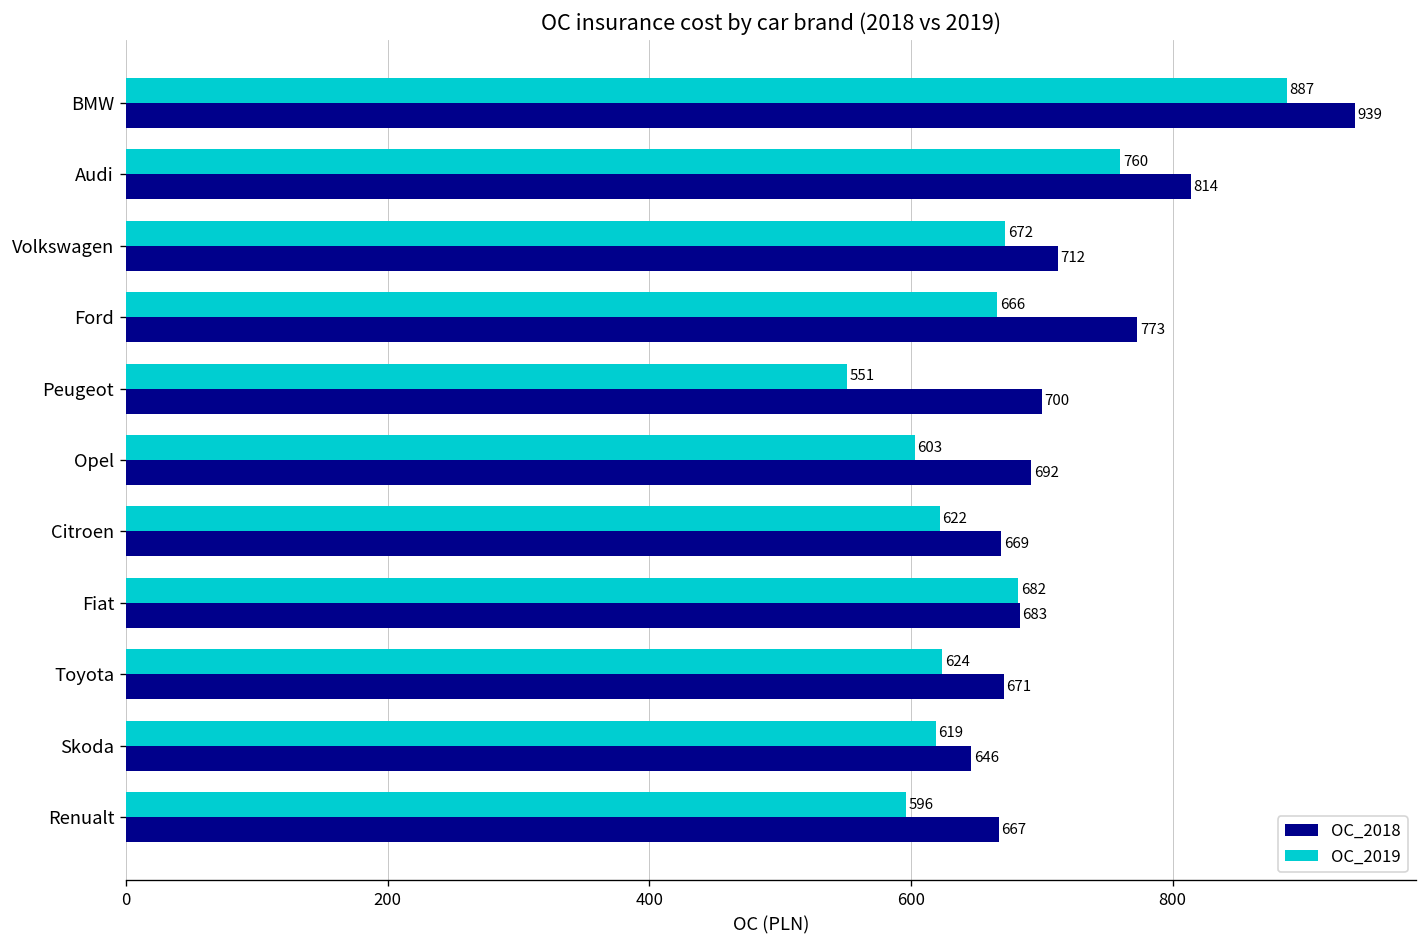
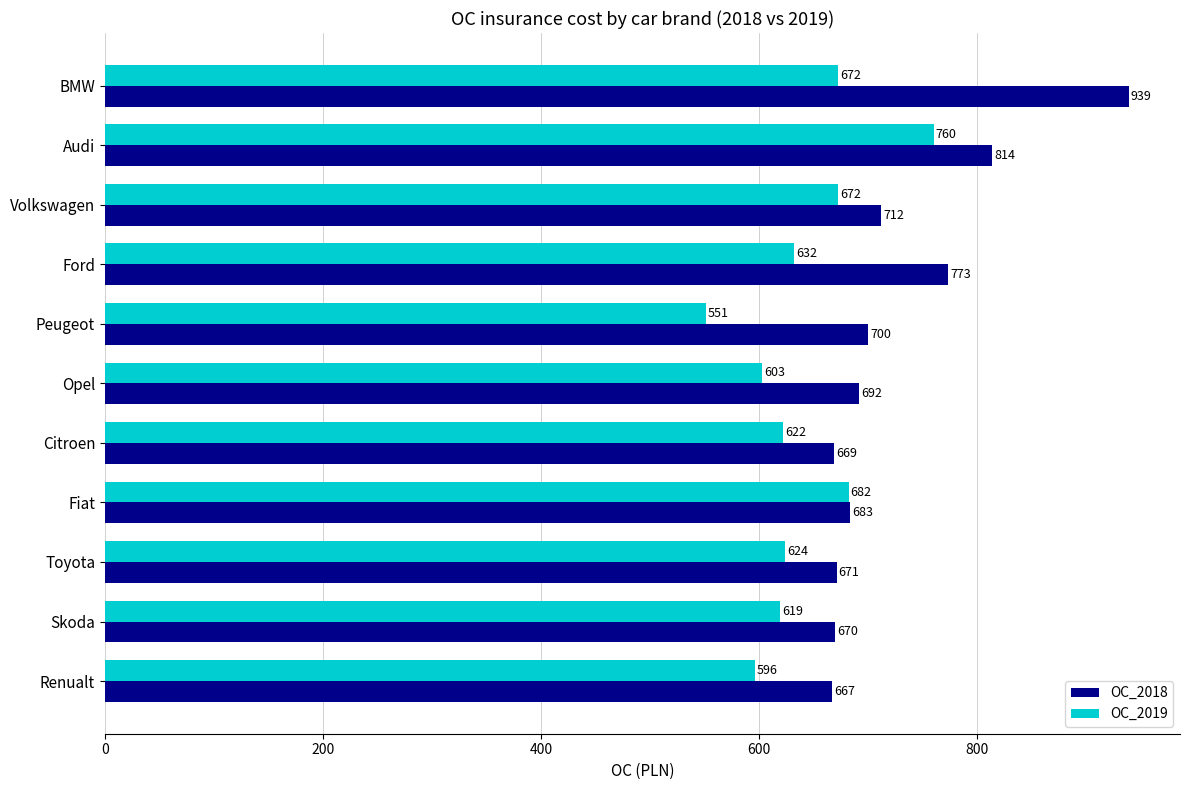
  {
    "OC_2018": {
      "BMW": 939,
      "Audi": 814,
      "Volkswagen": 712,
      "Ford": 773,
      "Peugeot": 700,
      "Opel": 692,
      "Citroen": 669,
      "Fiat": 683,
      "Toyota": 671,
-     "Skoda": 646,
+     "Skoda": 670,
      "Renualt": 667
    },
    "OC_2019": {
-     "BMW": 887,
+     "BMW": 672,
      "Audi": 760,
      "Volkswagen": 672,
-     "Ford": 666,
+     "Ford": 632,
      "Peugeot": 551,
      "Opel": 603,
      "Citroen": 622,
      "Fiat": 682,
      "Toyota": 624,
      "Skoda": 619,
      "Renualt": 596
    }
  }
